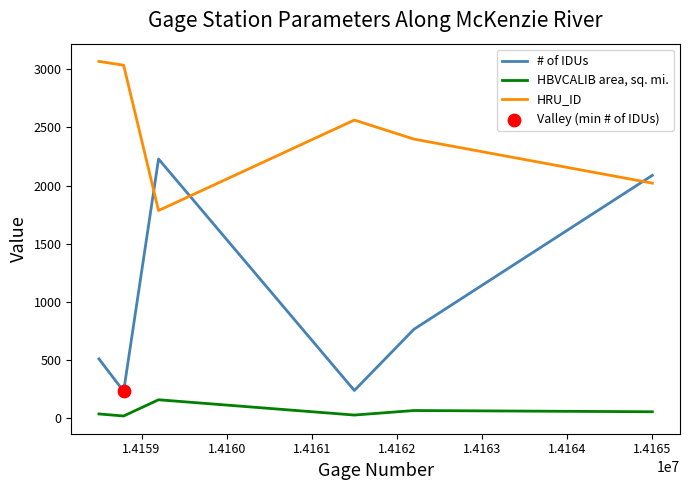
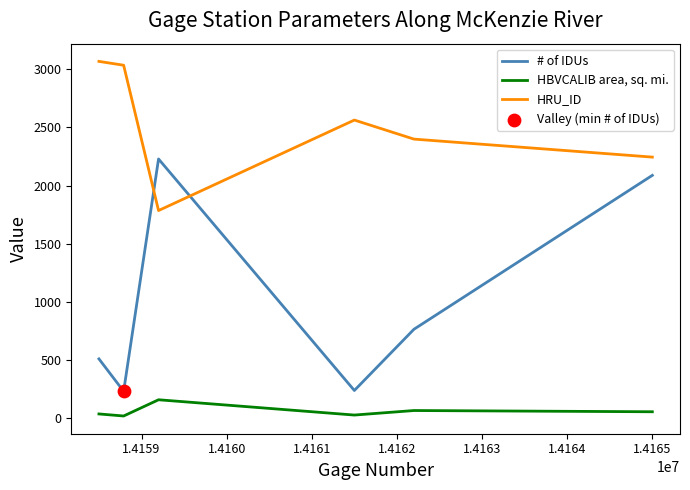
  {
    "# of IDUs": {
      "1.4165": 2090
    },
    "HBVCALIB area, sq. mi.": {
      "1.4165": 50
    },
    "HRU_ID": {
-     "1.4165": 2020
+     "1.4165": 2250
    }
  }
